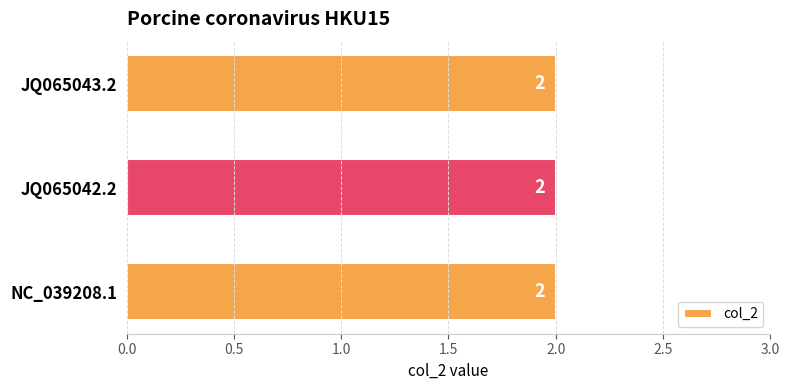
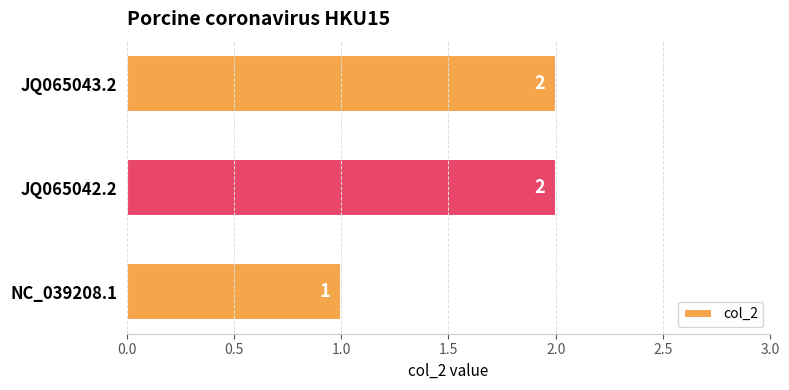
  {
    "JQ065043.2": 2,
    "JQ065042.2": 2,
-   "NC_039208.1": 2
+   "NC_039208.1": 1
  }
